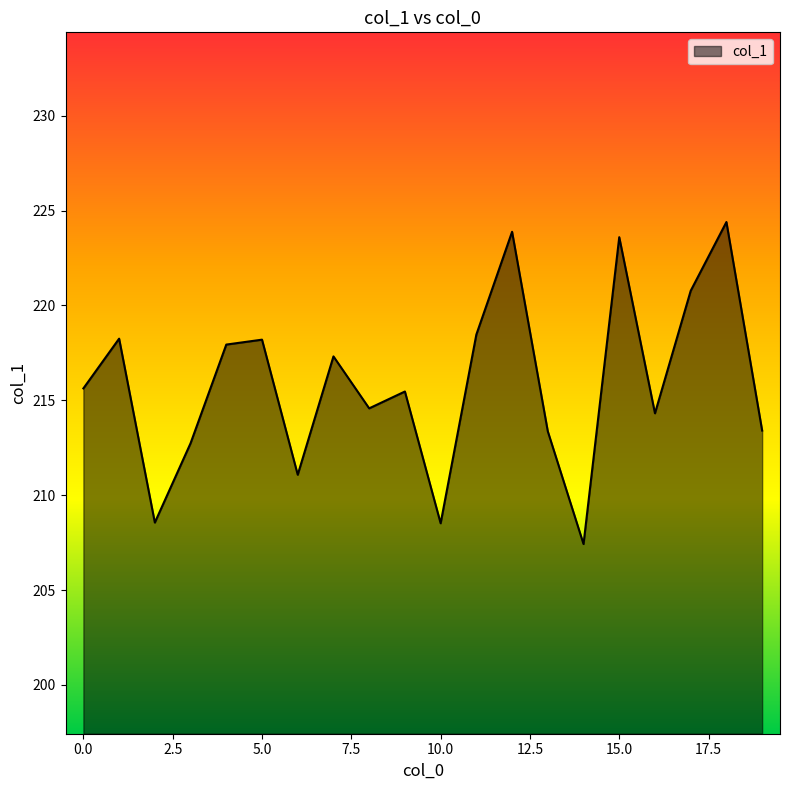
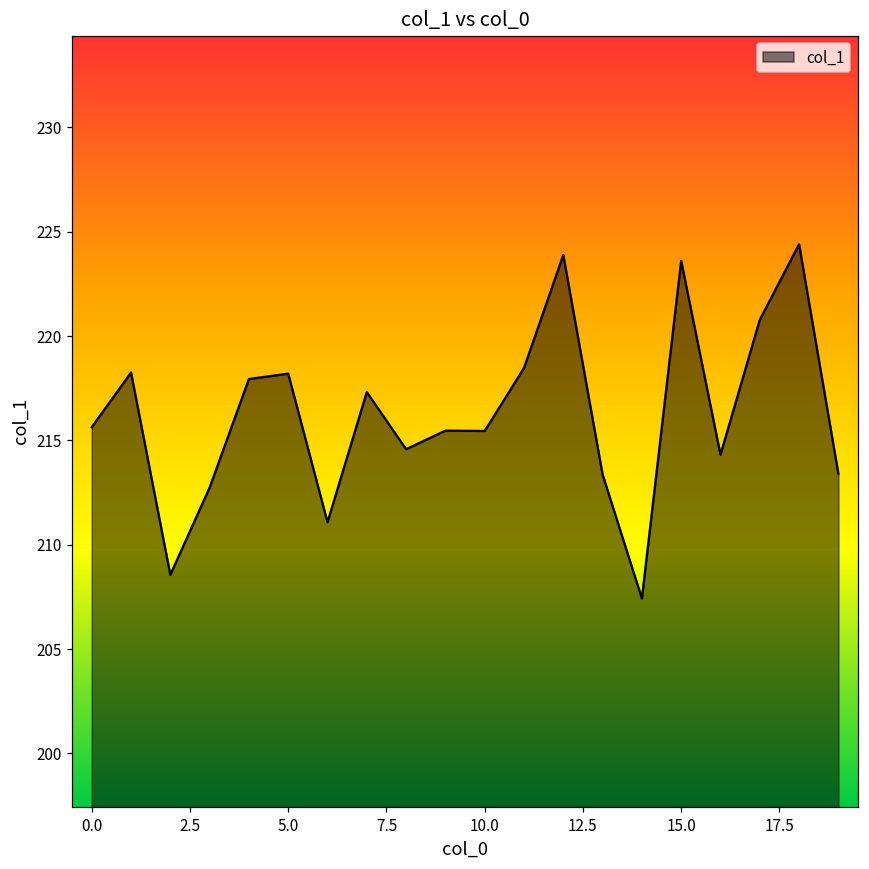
  {
    "0.0": 215.6,
    "5.0": 218.2,
-   "10.0": 208.5,
+   "10.0": 215.5,
    "15.0": 223.6
  }
